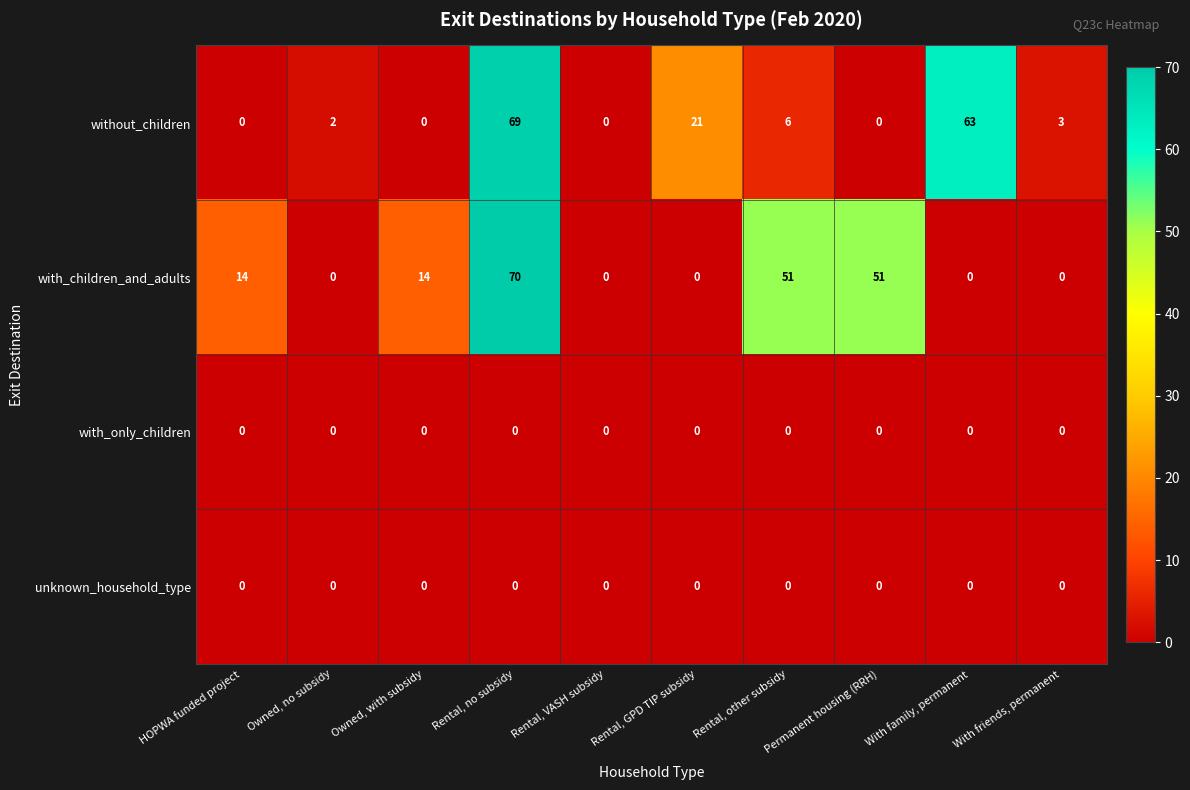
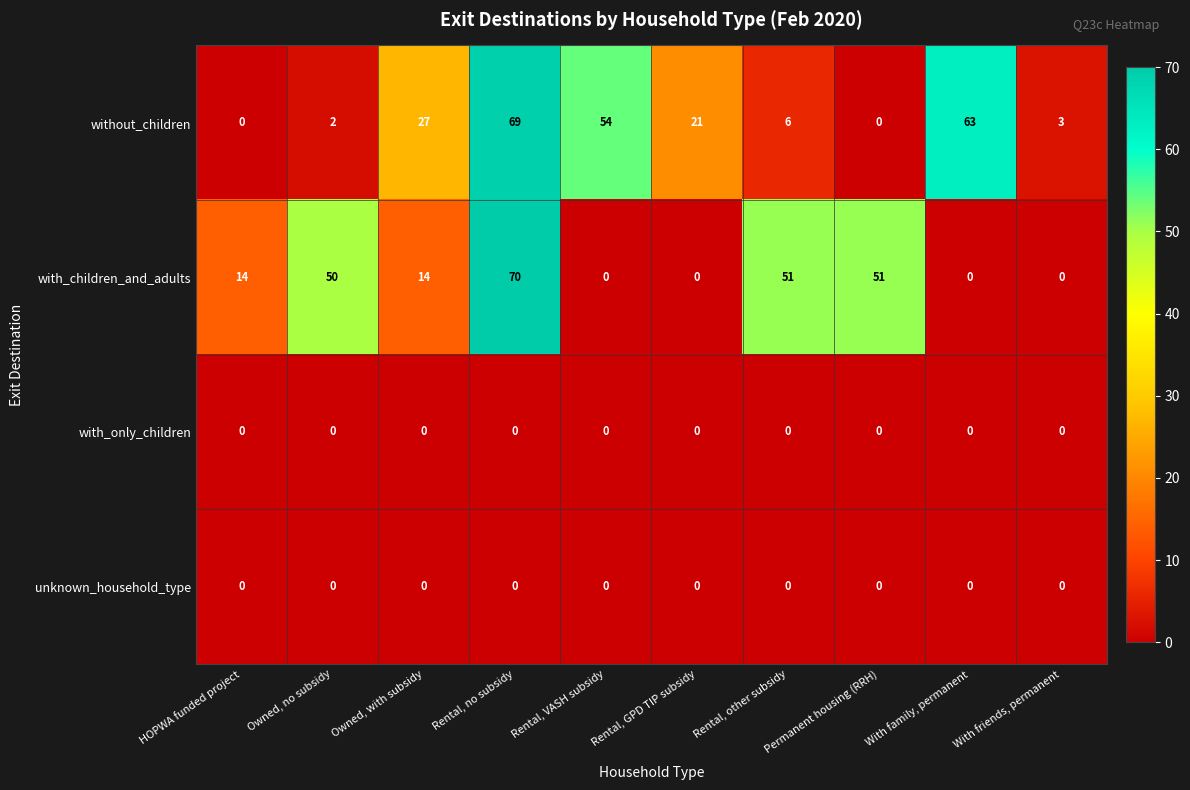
  {
    "without_children": {
      "HOPWA funded project": 0,
      "Owned, no subsidy": 2,
-     "Owned, with subsidy": 0,
+     "Owned, with subsidy": 27,
      "Rental, no subsidy": 69,
-     "Rental, VASH subsidy": 0,
+     "Rental, VASH subsidy": 54,
      "Rental, GPD TIP subsidy": 21,
      "Rental, other subsidy": 6,
      "Permanent housing (RRH)": 0,
      "With family, permanent": 63,
      "With friends, permanent": 3
    },
    "with_children_and_adults": {
      "HOPWA funded project": 14,
-     "Owned, no subsidy": 0,
+     "Owned, no subsidy": 50,
      "Owned, with subsidy": 14,
      "Rental, no subsidy": 70,
      "Rental, VASH subsidy": 0,
      "Rental, GPD TIP subsidy": 0,
      "Rental, other subsidy": 51,
      "Permanent housing (RRH)": 51,
      "With family, permanent": 0,
      "With friends, permanent": 0
    },
    "with_only_children": {
      "HOPWA funded project": 0,
      "Owned, no subsidy": 0,
      "Owned, with subsidy": 0,
      "Rental, no subsidy": 0,
      "Rental, VASH subsidy": 0,
      "Rental, GPD TIP subsidy": 0,
      "Rental, other subsidy": 0,
      "Permanent housing (RRH)": 0,
      "With family, permanent": 0,
      "With friends, permanent": 0
    },
    "unknown_household_type": {
      "HOPWA funded project": 0,
      "Owned, no subsidy": 0,
      "Owned, with subsidy": 0,
      "Rental, no subsidy": 0,
      "Rental, VASH subsidy": 0,
      "Rental, GPD TIP subsidy": 0,
      "Rental, other subsidy": 0,
      "Permanent housing (RRH)": 0,
      "With family, permanent": 0,
      "With friends, permanent": 0
    }
  }
